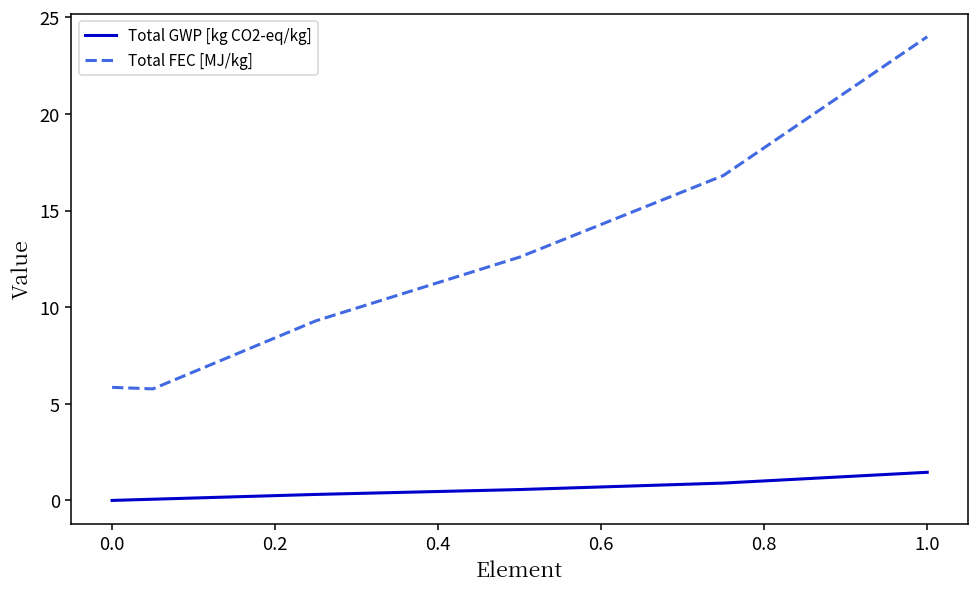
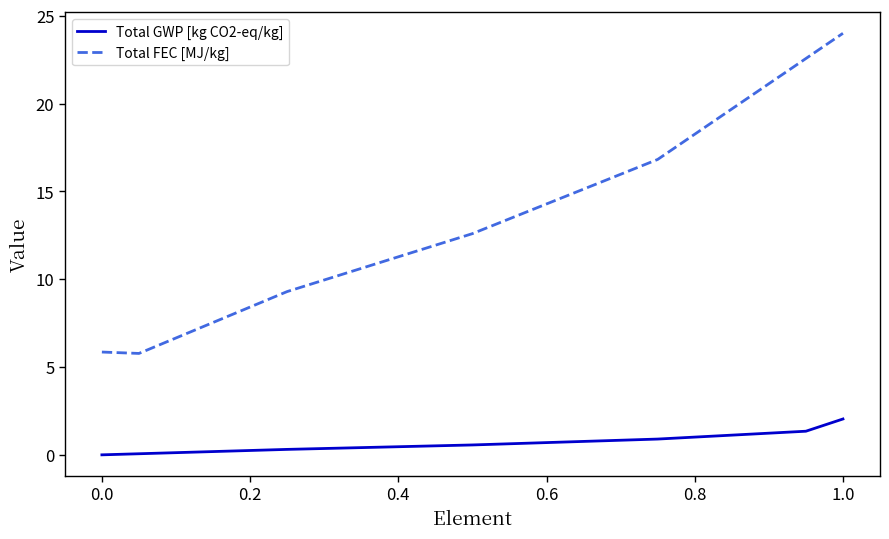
  {
    "Total GWP [kg CO2-eq/kg]": {
      "0.0": 0.0,
-     "1.0": 1.5
+     "1.0": 2.0
    },
    "Total FEC [MJ/kg]": {
      "0.0": 5.9,
      "1.0": 24.0
    }
  }
